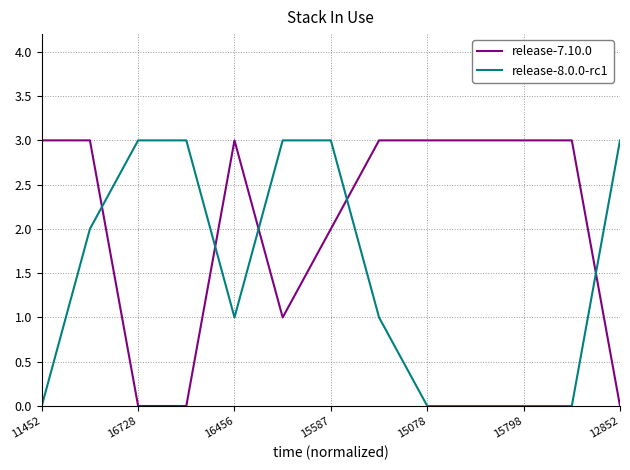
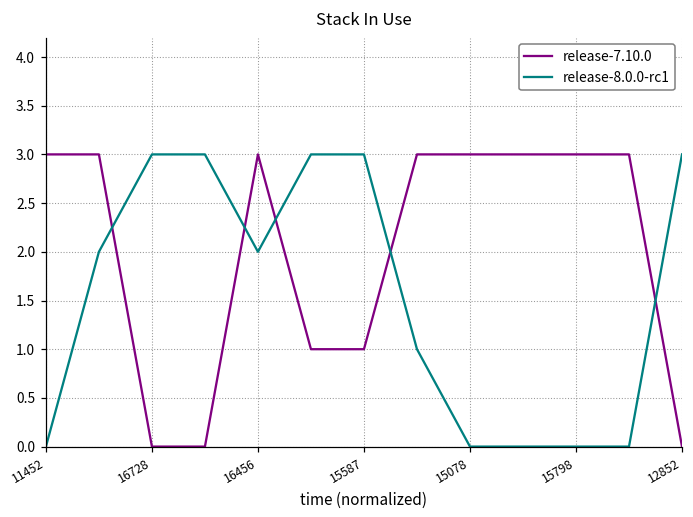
  {
    "release-7.10.0": {
      "11452": 3,
      "16728": 0,
      "16456": 3,
-     "15587": 2,
+     "15587": 1,
      "15078": 3,
      "15798": 3,
      "12852": 0
    },
    "release-8.0.0-rc1": {
      "11452": 0,
      "16728": 3,
-     "16456": 1,
+     "16456": 2,
      "15587": 3,
      "15078": 0,
      "15798": 0,
      "12852": 3
    }
  }
